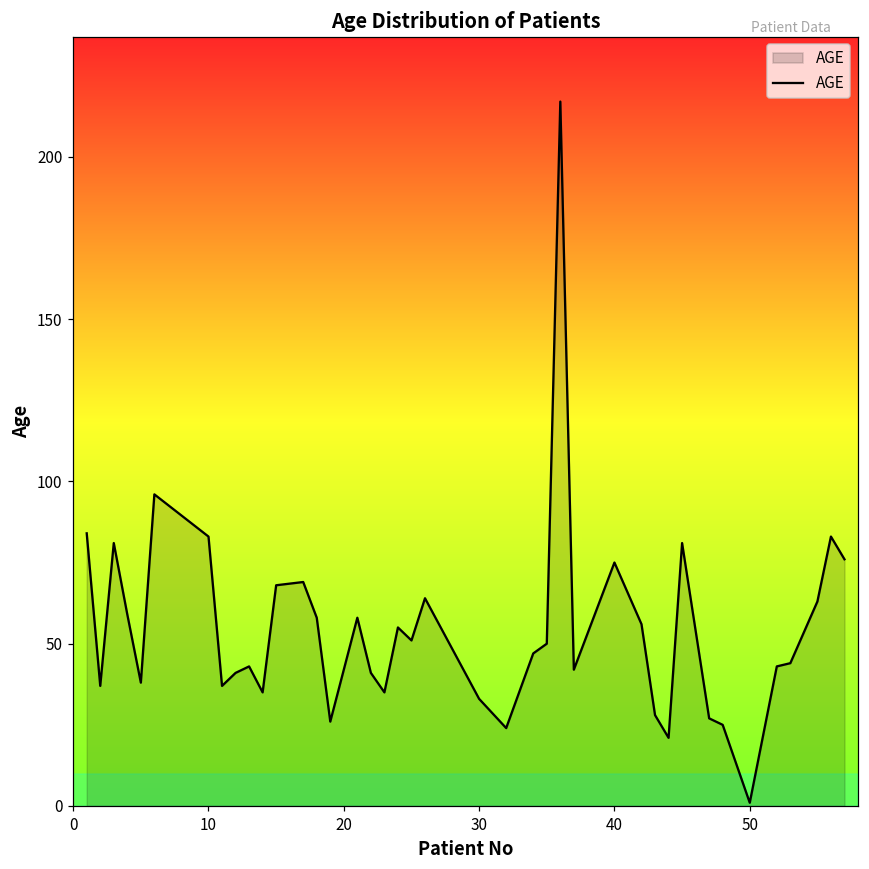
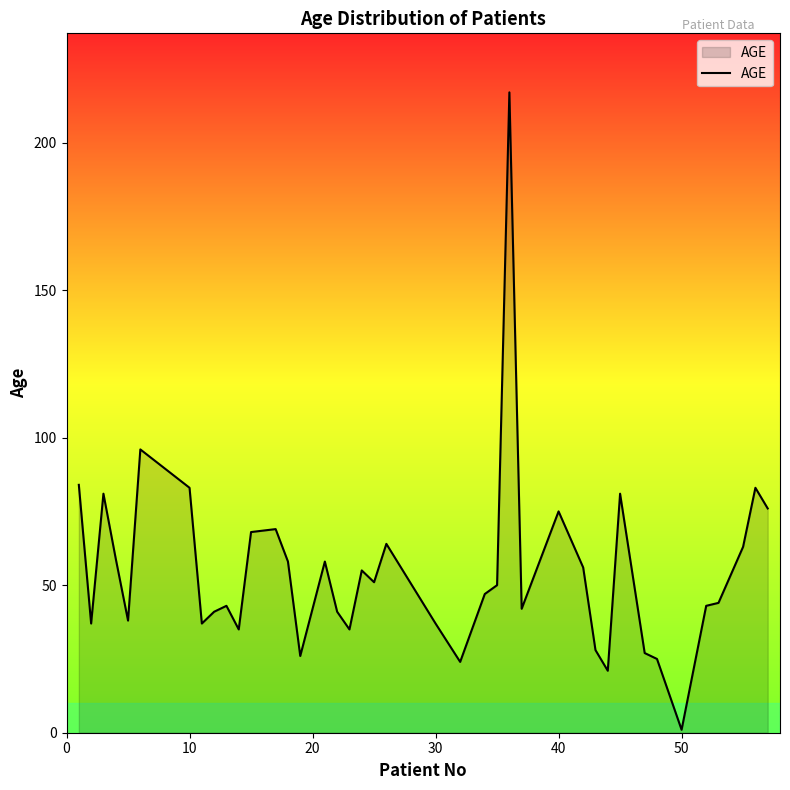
  {
    "10": 83,
-   "30": 33,
+   "30": 37,
    "40": 75
  }
